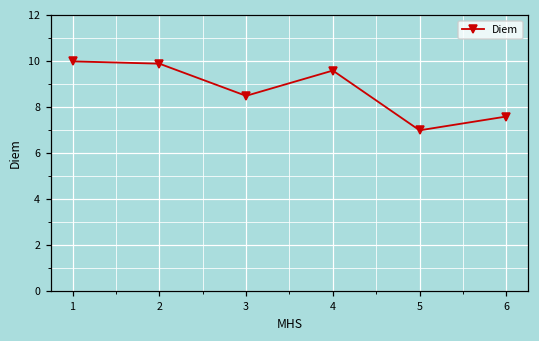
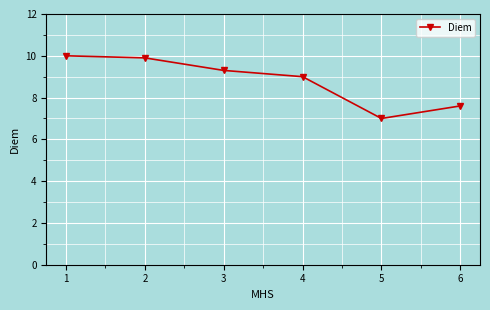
  {
    "1": 10.0,
    "2": 9.9,
-   "3": 8.5,
-   "4": 9.6,
+   "3": 9.3,
+   "4": 9.0,
    "5": 7.0,
    "6": 7.6
  }
